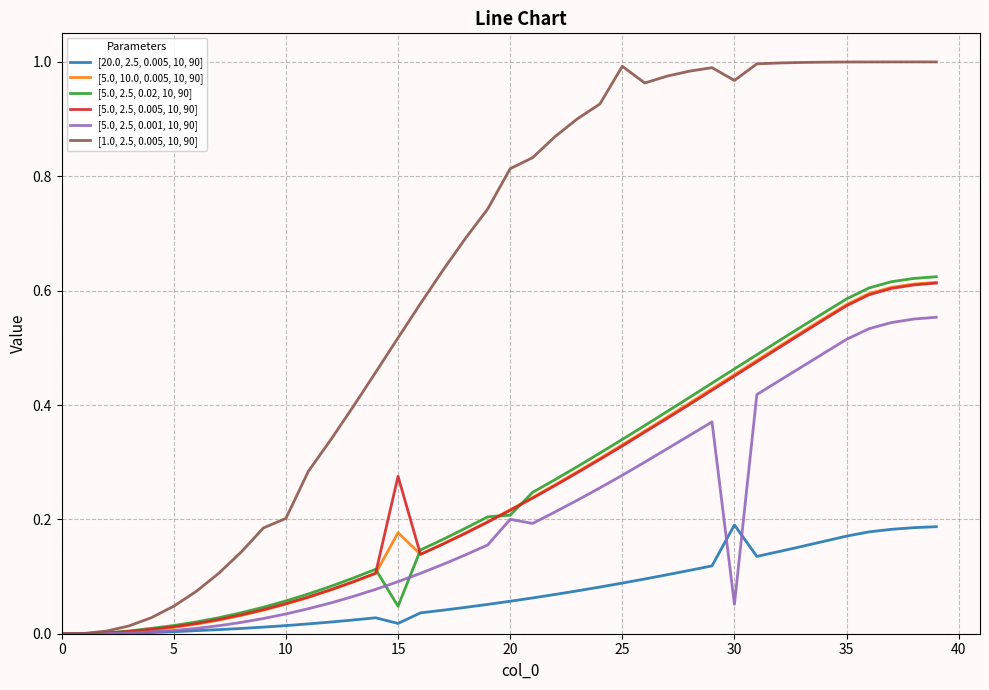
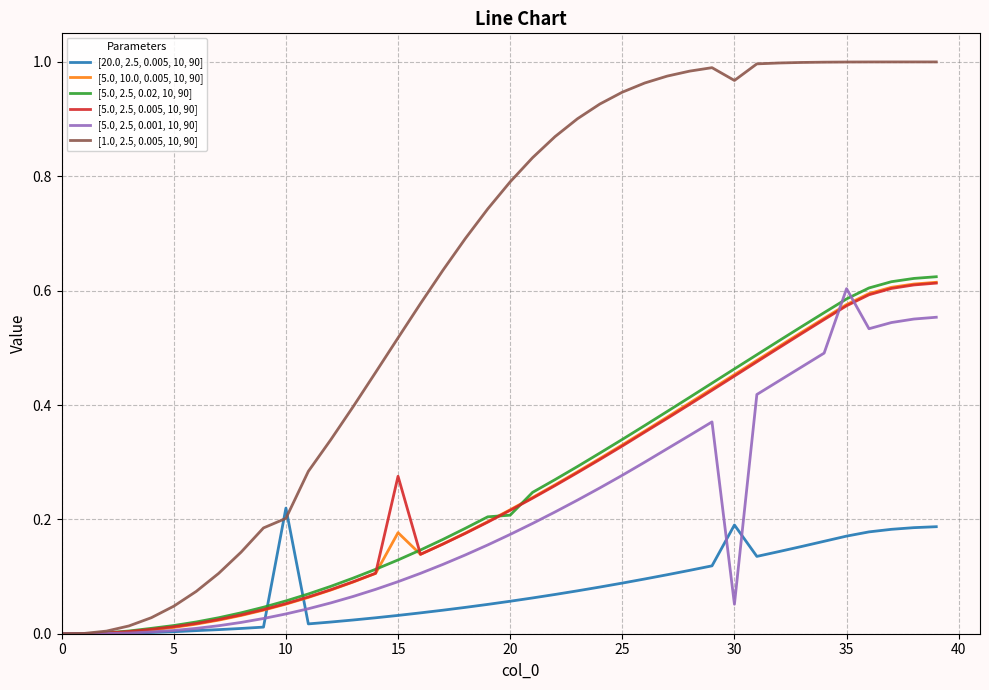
  {
    "[20.0, 2.5, 0.005, 10, 90]": {
-     "10": 0.01,
-     "15": 0.02,
+     "10": 0.22,
+     "15": 0.03,
      "20": 0.06,
      "25": 0.09,
      "30": 0.19,
      "35": 0.17
    },
    "[5.0, 10.0, 0.005, 10, 90]": {
      "15": 0.18
    },
    "[5.0, 2.5, 0.02, 10, 90]": {
      "10": 0.06,
-     "15": 0.05,
+     "15": 0.13,
      "20": 0.21,
      "25": 0.34,
      "30": 0.46,
      "35": 0.59
    },
    "[5.0, 2.5, 0.005, 10, 90]": {
      "15": 0.28
    },
    "[5.0, 2.5, 0.001, 10, 90]": {
      "10": 0.03,
      "15": 0.09,
-     "20": 0.20,
+     "20": 0.17,
      "25": 0.28,
      "30": 0.05,
-     "35": 0.51
+     "35": 0.60
    },
    "[1.0, 2.5, 0.005, 10, 90]": {
      "5": 0.05,
      "10": 0.20,
      "15": 0.52,
-     "20": 0.81,
-     "25": 0.99,
+     "20": 0.79,
+     "25": 0.95,
      "30": 0.97,
      "35": 1.00
    }
  }
